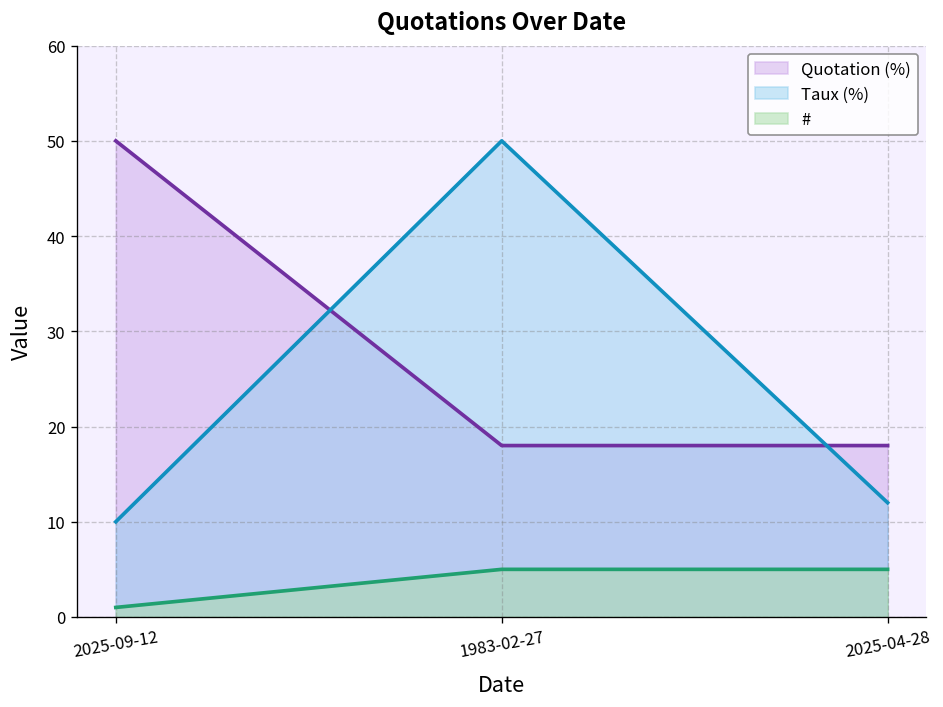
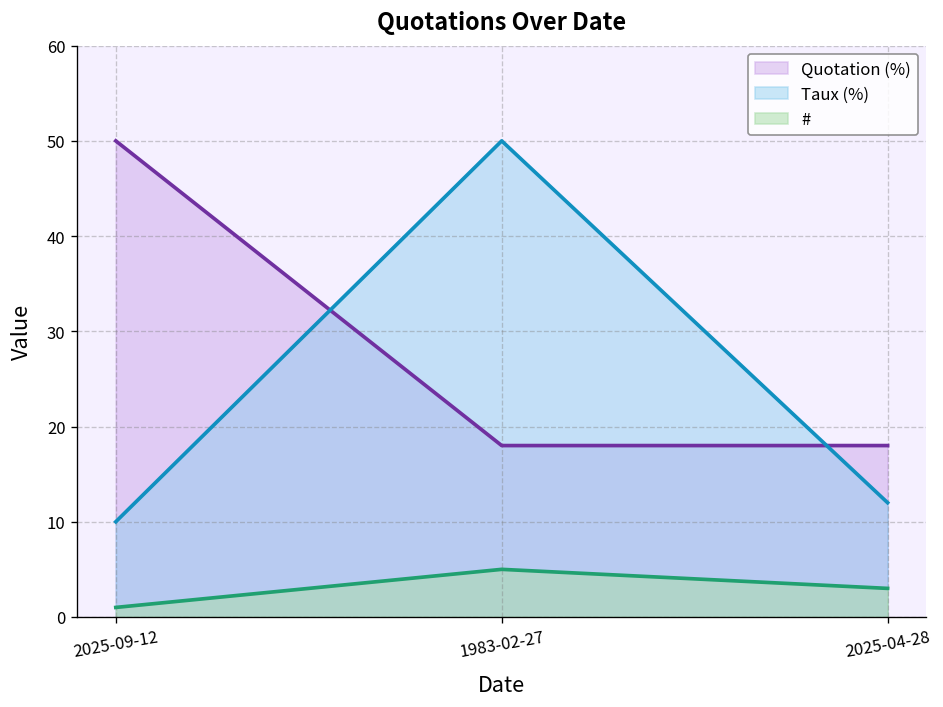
  {
    "#": {
      "2025-09-12": 1,
      "1983-02-27": 5,
-     "2025-04-28": 5
+     "2025-04-28": 3
    }
  }
